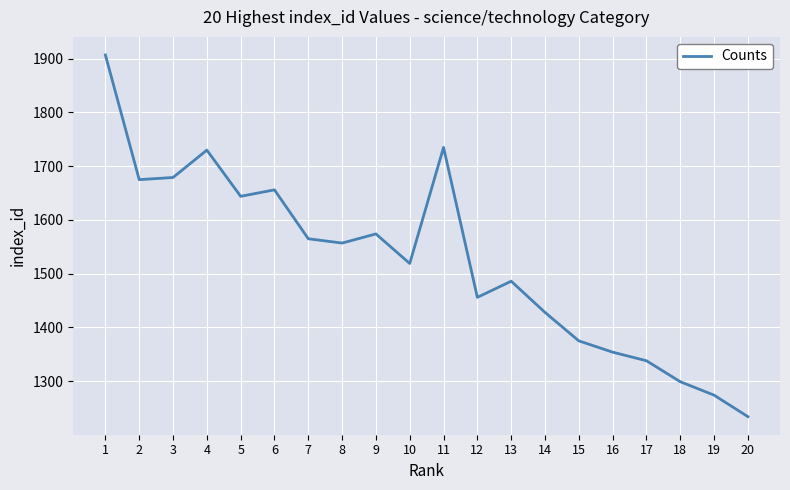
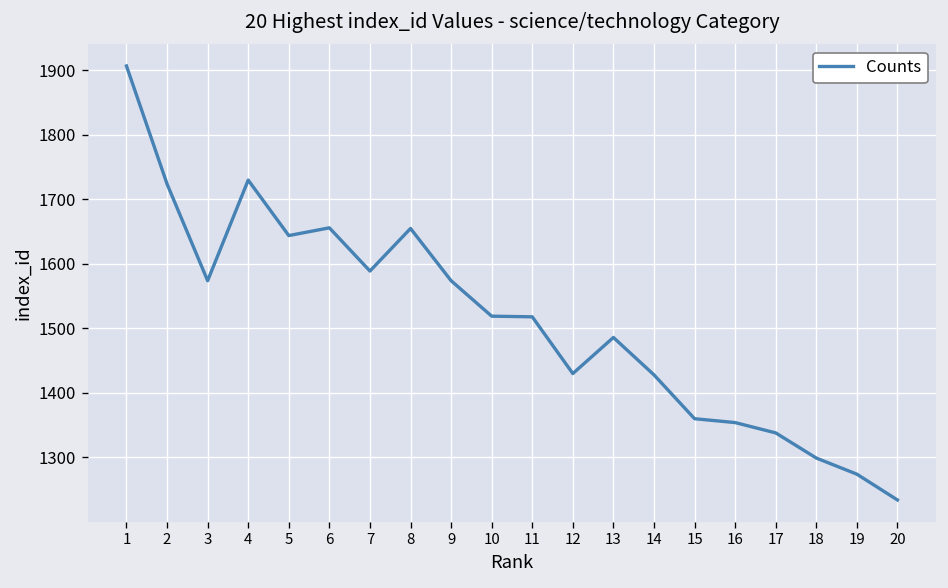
  {
    "1": 1910,
-   "2": 1680,
-   "3": 1680,
+   "2": 1720,
+   "3": 1570,
    "4": 1730,
    "5": 1640,
    "6": 1660,
-   "7": 1570,
-   "8": 1560,
+   "7": 1590,
+   "8": 1660,
    "9": 1570,
    "10": 1520,
-   "11": 1740,
-   "12": 1460,
+   "11": 1520,
+   "12": 1430,
    "13": 1490,
    "14": 1430,
-   "15": 1380,
+   "15": 1360,
    "16": 1350,
    "17": 1340,
    "18": 1300,
    "19": 1270,
    "20": 1230
  }
